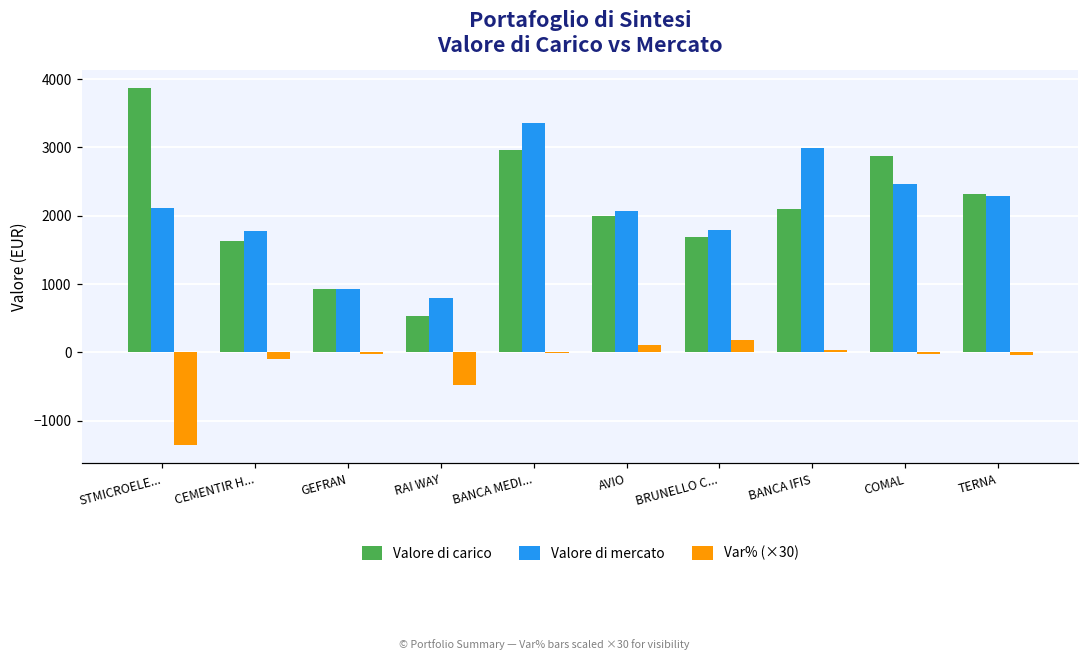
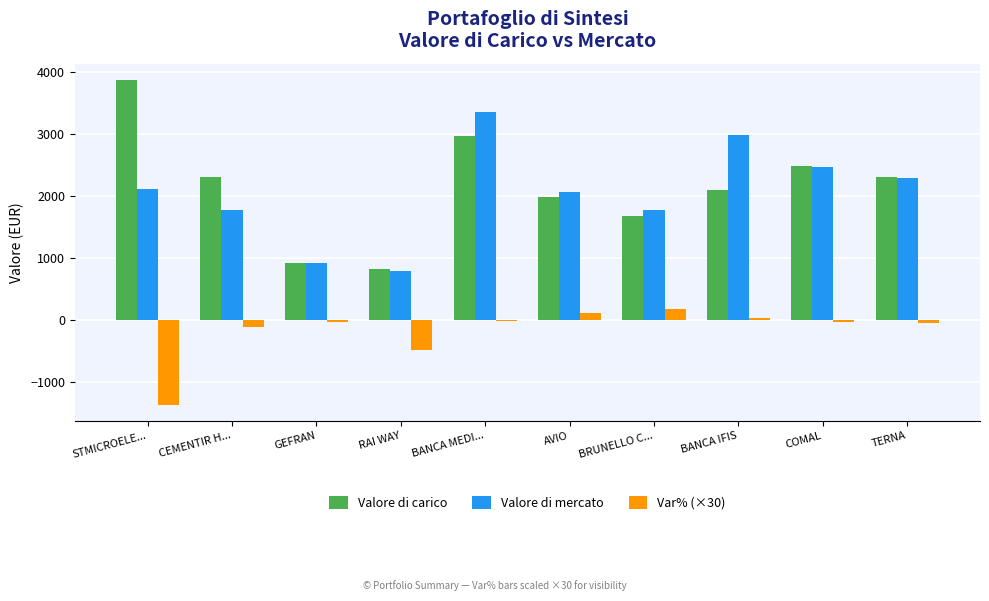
  {
    "Valore di carico": {
      "STMICROELE...": 3900,
-     "CEMENTIR H...": 1600,
+     "CEMENTIR H...": 2300,
      "GEFRAN": 900,
-     "RAI WAY": 500,
+     "RAI WAY": 800,
      "BANCA MEDI...": 3000,
      "AVIO": 2000,
      "BRUNELLO C...": 1700,
      "BANCA IFIS": 2100,
-     "COMAL": 2900,
+     "COMAL": 2500,
      "TERNA": 2300
    },
    "Valore di mercato": {
      "STMICROELE...": 2100,
      "CEMENTIR H...": 1800,
      "GEFRAN": 900,
      "RAI WAY": 800,
      "BANCA MEDI...": 3400,
      "AVIO": 2100,
      "BRUNELLO C...": 1800,
      "BANCA IFIS": 3000,
      "COMAL": 2500,
      "TERNA": 2300
    },
    "Var% (×30)": {
      "STMICROELE...": -1400,
      "CEMENTIR H...": -100,
      "RAI WAY": -500,
      "AVIO": 100,
      "BRUNELLO C...": 200
    }
  }
